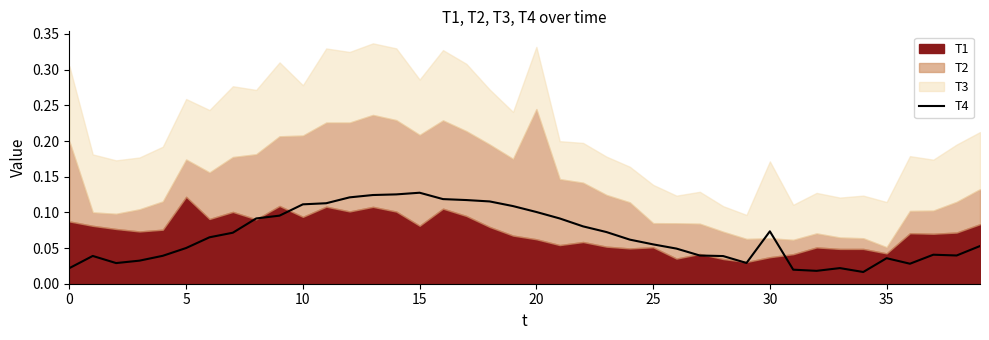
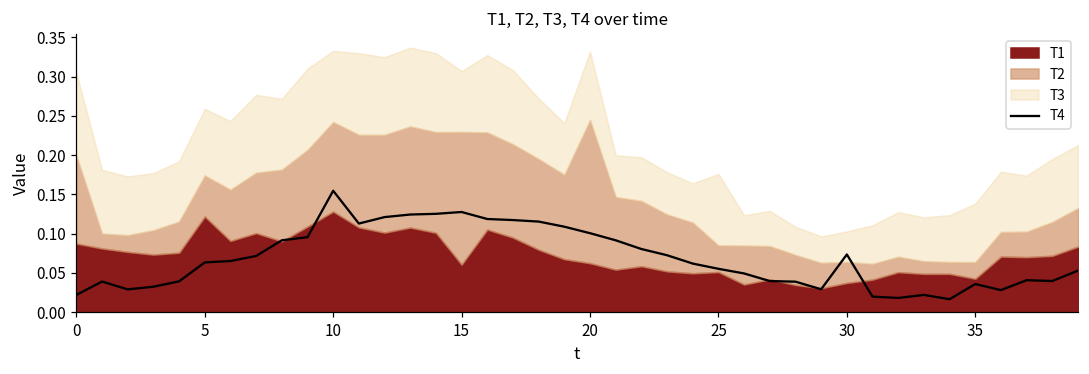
  {
    "T4": {
      "0": 0.02,
-     "5": 0.05,
-     "10": 0.11,
+     "5": 0.06,
+     "10": 0.15,
      "15": 0.13,
      "20": 0.10,
      "25": 0.06,
      "30": 0.07,
      "35": 0.04
    },
    "T1": {
      "0": 0.09,
      "5": 0.12,
-     "10": 0.09,
-     "15": 0.08,
+     "10": 0.13,
+     "15": 0.06,
      "20": 0.06,
      "25": 0.05,
      "30": 0.04,
      "35": 0.04
    },
    "T2": {
      "0": 0.11,
      "5": 0.05,
      "10": 0.11,
-     "15": 0.13,
+     "15": 0.17,
      "20": 0.18,
      "25": 0.03,
      "30": 0.03,
-     "35": 0.01
+     "35": 0.02
    },
    "T3": {
      "0": 0.11,
      "5": 0.08,
-     "10": 0.07,
+     "10": 0.09,
      "15": 0.08,
      "20": 0.09,
-     "25": 0.05,
-     "30": 0.11,
-     "35": 0.06
+     "25": 0.09,
+     "30": 0.04,
+     "35": 0.07
    }
  }
